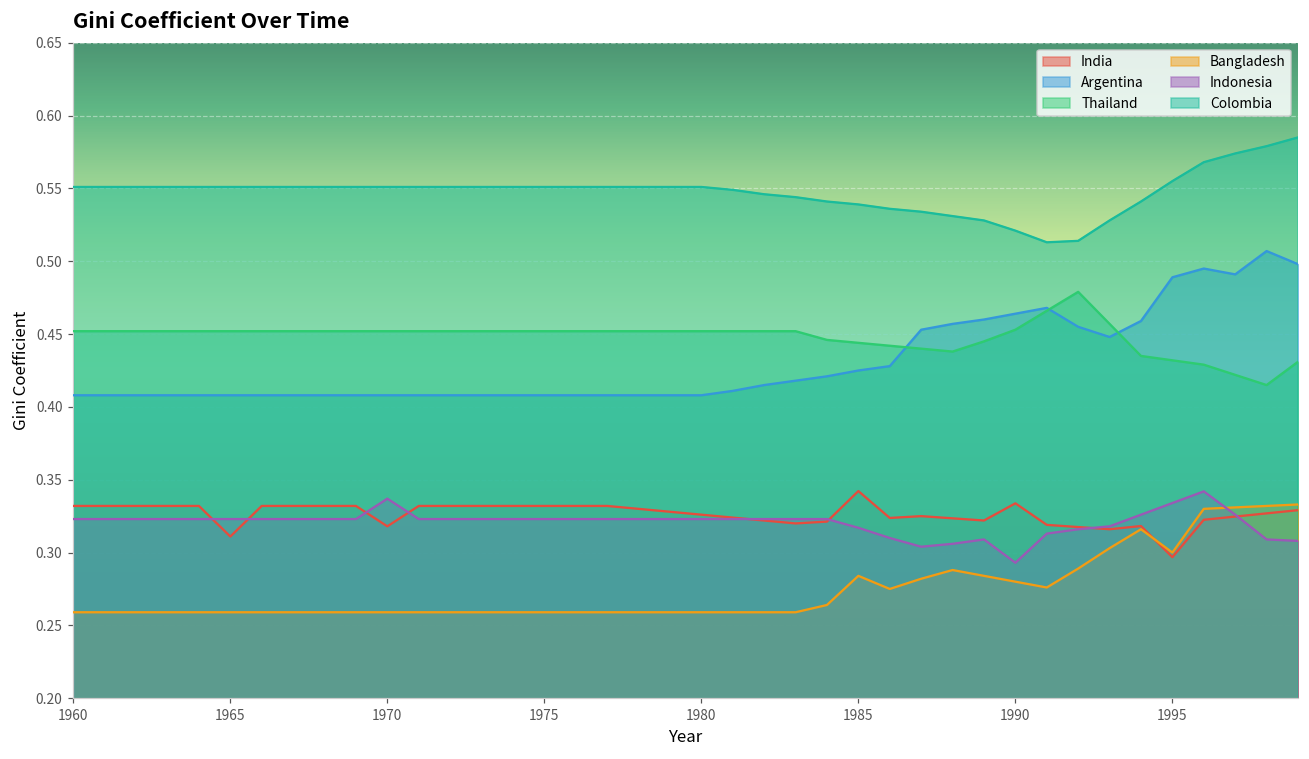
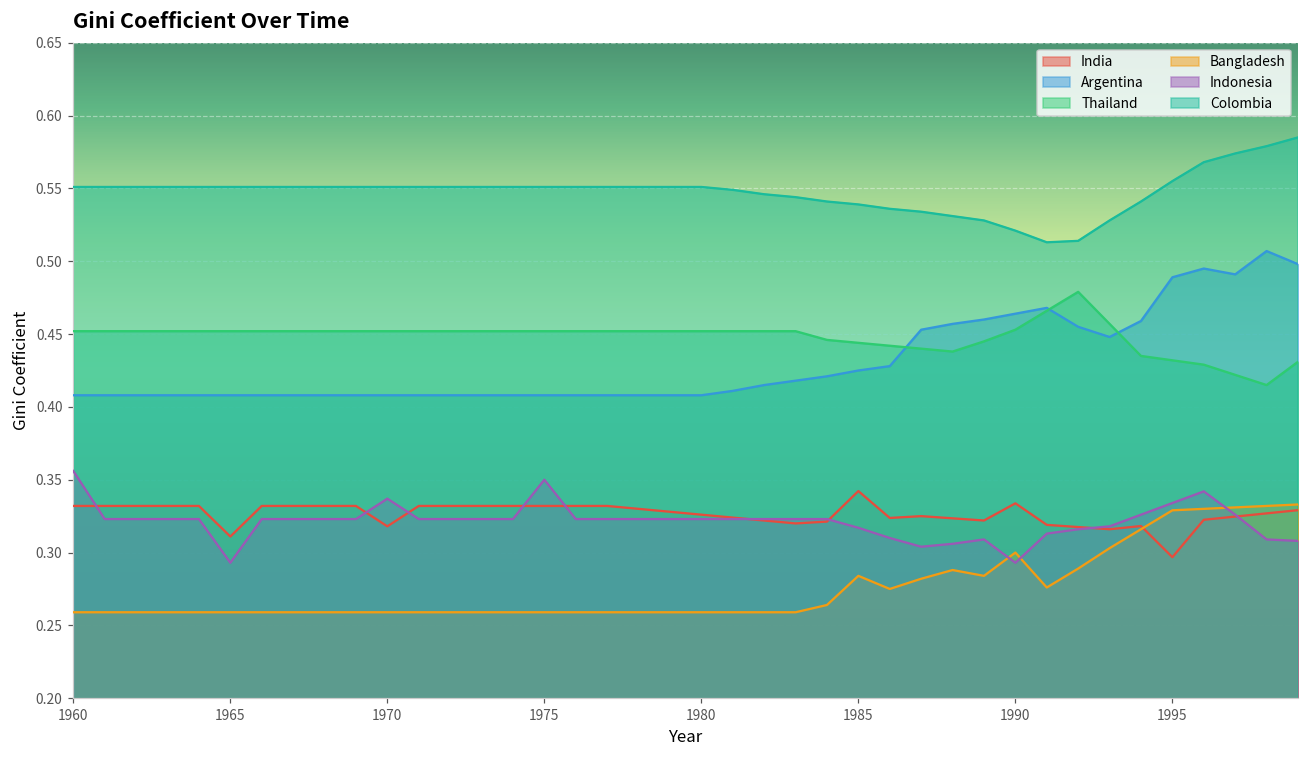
  {
    "India": {
      "1960": 0.332,
      "1965": 0.311,
      "1970": 0.318,
      "1975": 0.332,
      "1980": 0.326,
      "1985": 0.342,
      "1990": 0.334,
      "1995": 0.297
    },
    "Bangladesh": {
      "1960": 0.259,
      "1965": 0.259,
      "1970": 0.259,
      "1975": 0.259,
      "1980": 0.259,
      "1985": 0.284,
-     "1990": 0.28,
-     "1995": 0.300
+     "1990": 0.30,
+     "1995": 0.329
    },
    "Indonesia": {
-     "1960": 0.323,
-     "1965": 0.323,
+     "1960": 0.356,
+     "1965": 0.293,
      "1970": 0.337,
-     "1975": 0.323,
+     "1975": 0.350,
      "1980": 0.323,
      "1985": 0.317,
      "1990": 0.293,
      "1995": 0.334
    }
  }
